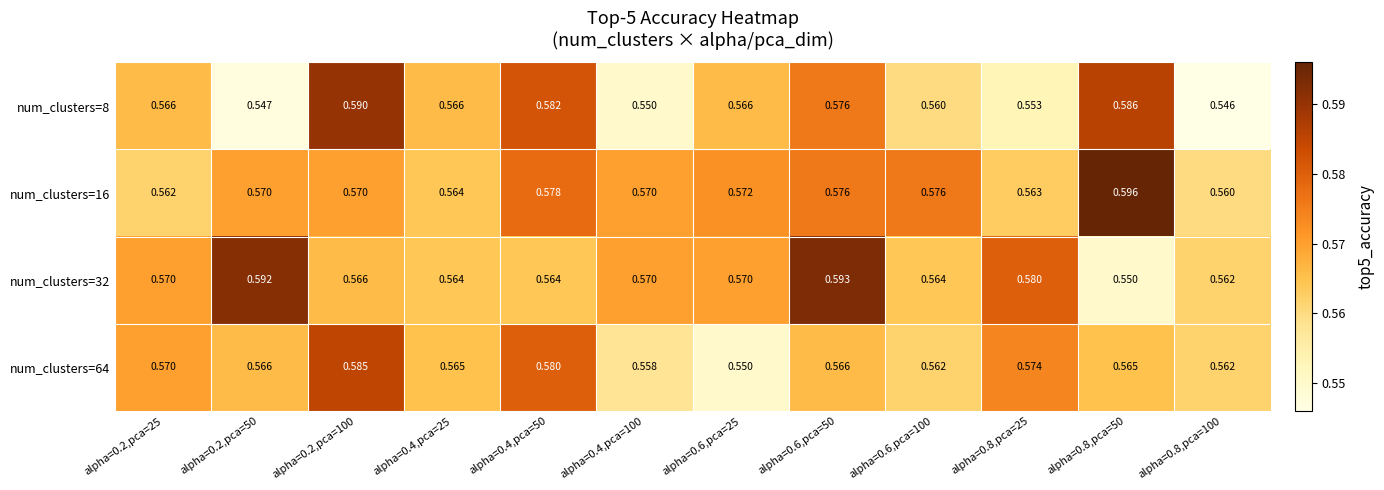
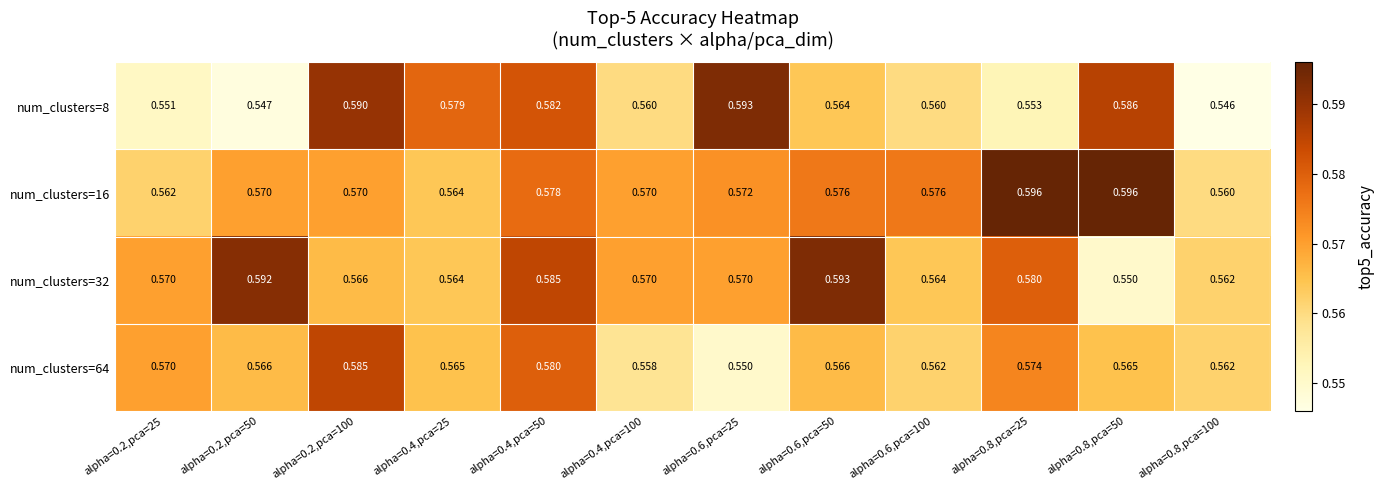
  {
    "num_clusters=8": {
-     "alpha=0.2,pca=25": 0.566,
+     "alpha=0.2,pca=25": 0.551,
      "alpha=0.2,pca=50": 0.547,
      "alpha=0.2,pca=100": 0.590,
-     "alpha=0.4,pca=25": 0.566,
+     "alpha=0.4,pca=25": 0.579,
      "alpha=0.4,pca=50": 0.582,
-     "alpha=0.4,pca=100": 0.550,
-     "alpha=0.6,pca=25": 0.566,
-     "alpha=0.6,pca=50": 0.576,
+     "alpha=0.4,pca=100": 0.560,
+     "alpha=0.6,pca=25": 0.593,
+     "alpha=0.6,pca=50": 0.564,
      "alpha=0.6,pca=100": 0.560,
      "alpha=0.8,pca=25": 0.553,
      "alpha=0.8,pca=50": 0.586,
      "alpha=0.8,pca=100": 0.546
    },
    "num_clusters=16": {
      "alpha=0.2,pca=25": 0.562,
      "alpha=0.2,pca=50": 0.570,
      "alpha=0.2,pca=100": 0.570,
      "alpha=0.4,pca=25": 0.564,
      "alpha=0.4,pca=50": 0.578,
      "alpha=0.4,pca=100": 0.570,
      "alpha=0.6,pca=25": 0.572,
      "alpha=0.6,pca=50": 0.576,
      "alpha=0.6,pca=100": 0.576,
-     "alpha=0.8,pca=25": 0.563,
+     "alpha=0.8,pca=25": 0.596,
      "alpha=0.8,pca=50": 0.596,
      "alpha=0.8,pca=100": 0.560
    },
    "num_clusters=32": {
      "alpha=0.2,pca=25": 0.570,
      "alpha=0.2,pca=50": 0.592,
      "alpha=0.2,pca=100": 0.566,
      "alpha=0.4,pca=25": 0.564,
-     "alpha=0.4,pca=50": 0.564,
+     "alpha=0.4,pca=50": 0.585,
      "alpha=0.4,pca=100": 0.570,
      "alpha=0.6,pca=25": 0.570,
      "alpha=0.6,pca=50": 0.593,
      "alpha=0.6,pca=100": 0.564,
      "alpha=0.8,pca=25": 0.580,
      "alpha=0.8,pca=50": 0.550,
      "alpha=0.8,pca=100": 0.562
    },
    "num_clusters=64": {
      "alpha=0.2,pca=25": 0.570,
      "alpha=0.2,pca=50": 0.566,
      "alpha=0.2,pca=100": 0.585,
      "alpha=0.4,pca=25": 0.565,
      "alpha=0.4,pca=50": 0.580,
      "alpha=0.4,pca=100": 0.558,
      "alpha=0.6,pca=25": 0.550,
      "alpha=0.6,pca=50": 0.566,
      "alpha=0.6,pca=100": 0.562,
      "alpha=0.8,pca=25": 0.574,
      "alpha=0.8,pca=50": 0.565,
      "alpha=0.8,pca=100": 0.562
    }
  }
